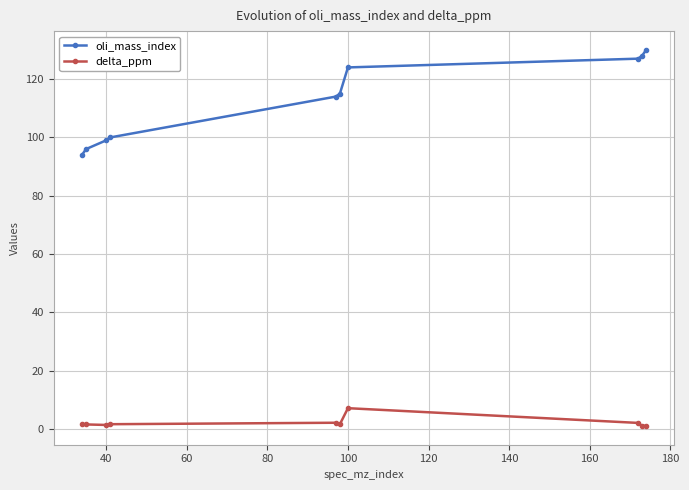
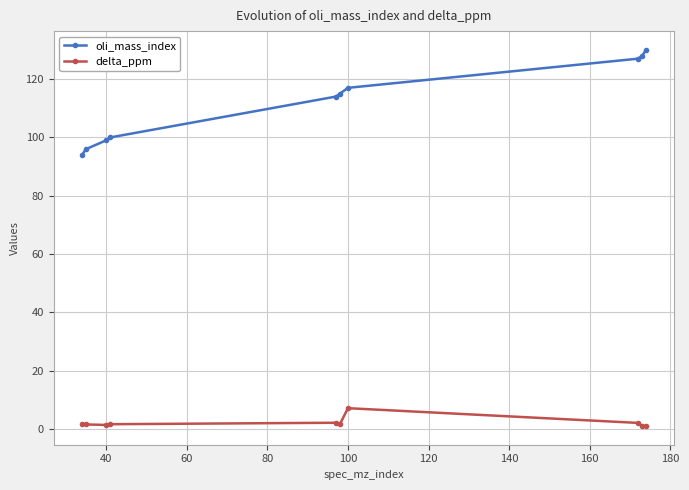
  {
    "oli_mass_index": {
      "40": 99,
-     "100": 124
+     "100": 117
    },
    "delta_ppm": {
      "40": 1,
      "100": 7
    }
  }
